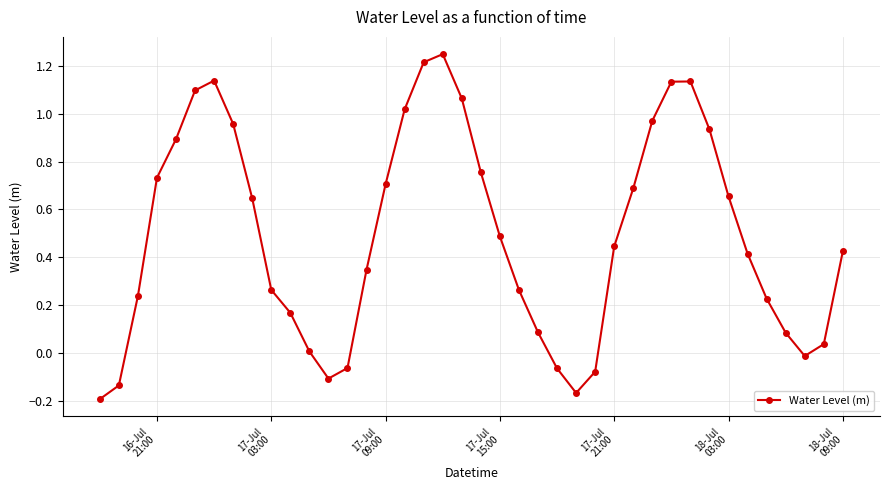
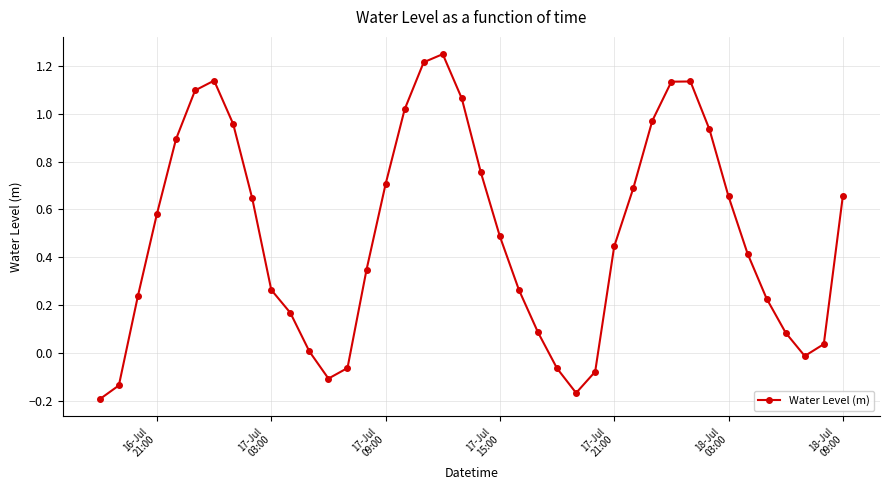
  {
-   "16-Jul 21:00": 0.73,
+   "16-Jul 21:00": 0.58,
    "17-Jul 03:00": 0.26,
    "17-Jul 09:00": 0.71,
    "17-Jul 15:00": 0.49,
    "17-Jul 21:00": 0.45,
    "18-Jul 03:00": 0.65,
-   "18-Jul 09:00": 0.43
+   "18-Jul 09:00": 0.66
  }
